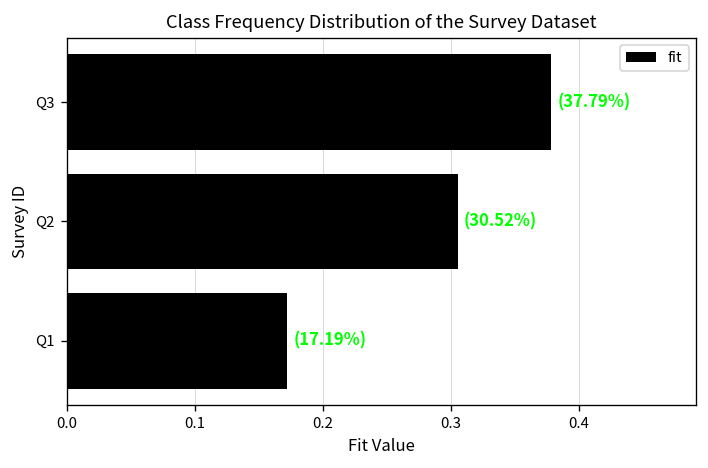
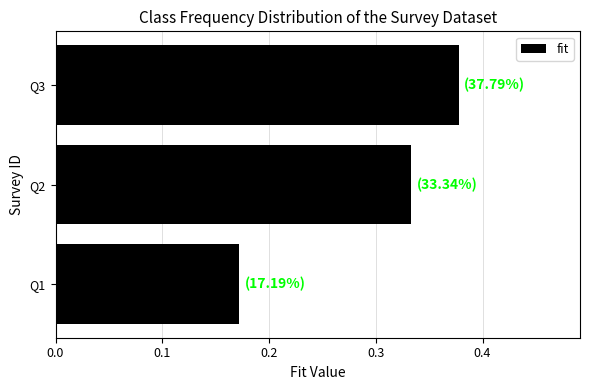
  {
    "Q3": "(37.79%)",
-   "Q2": "(30.52%)",
+   "Q2": "(33.34%)",
    "Q1": "(17.19%)"
  }
